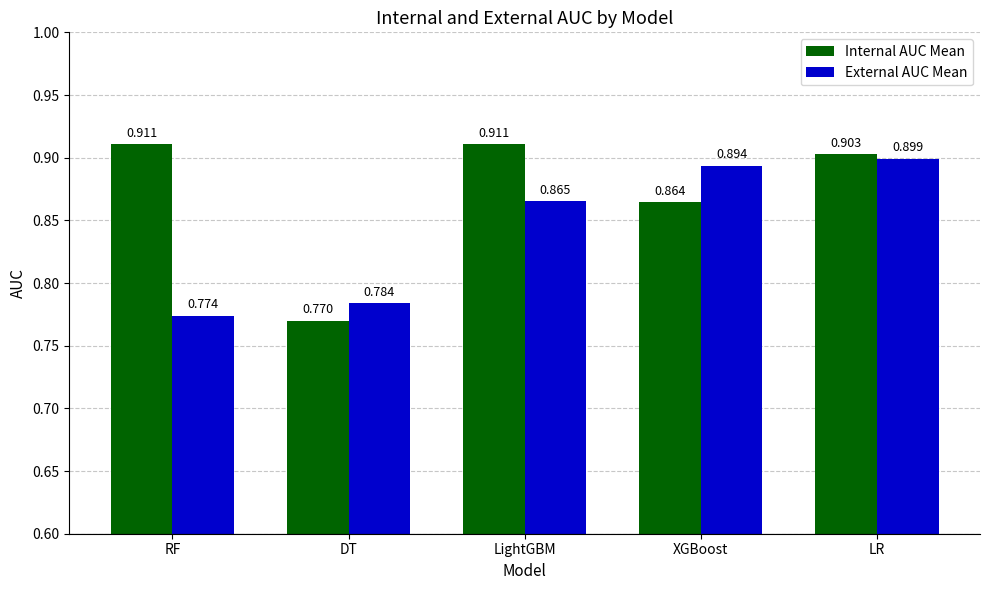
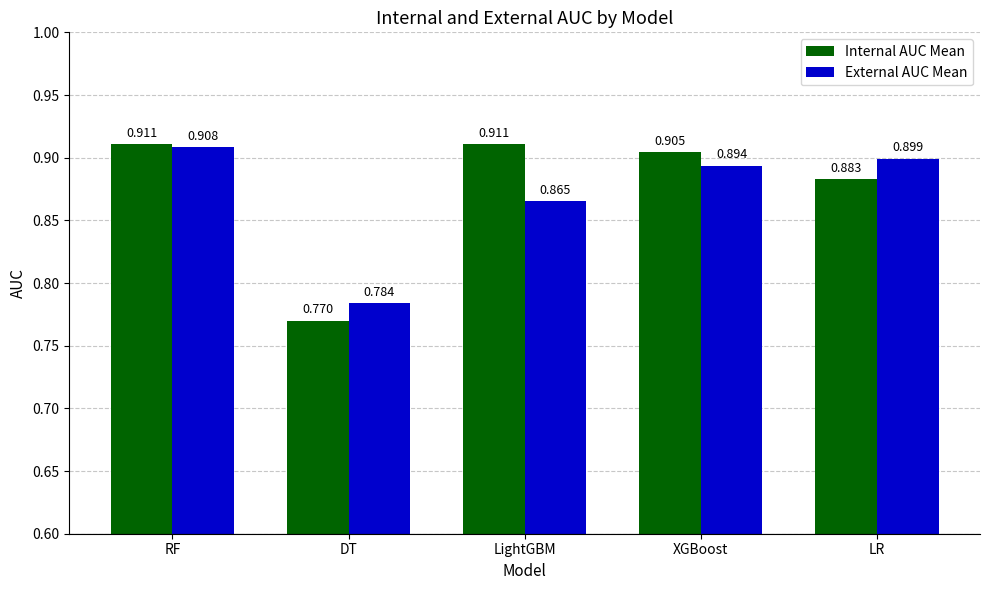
  {
    "Internal AUC Mean": {
      "RF": 0.911,
      "DT": 0.770,
      "LightGBM": 0.911,
-     "XGBoost": 0.864,
-     "LR": 0.903
+     "XGBoost": 0.905,
+     "LR": 0.883
    },
    "External AUC Mean": {
-     "RF": 0.774,
+     "RF": 0.908,
      "DT": 0.784,
      "LightGBM": 0.865,
      "XGBoost": 0.894,
      "LR": 0.899
    }
  }
